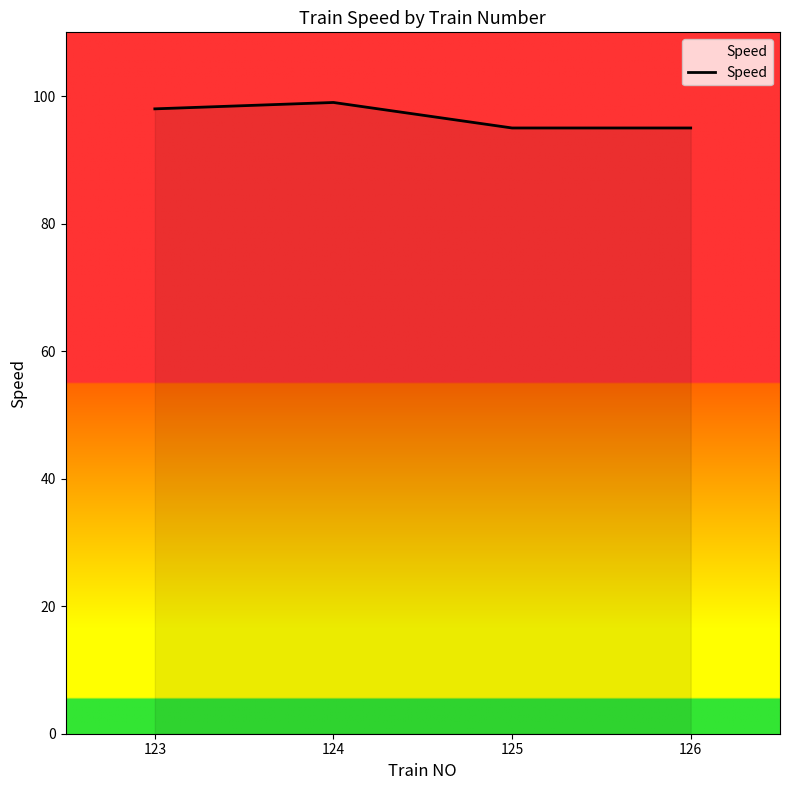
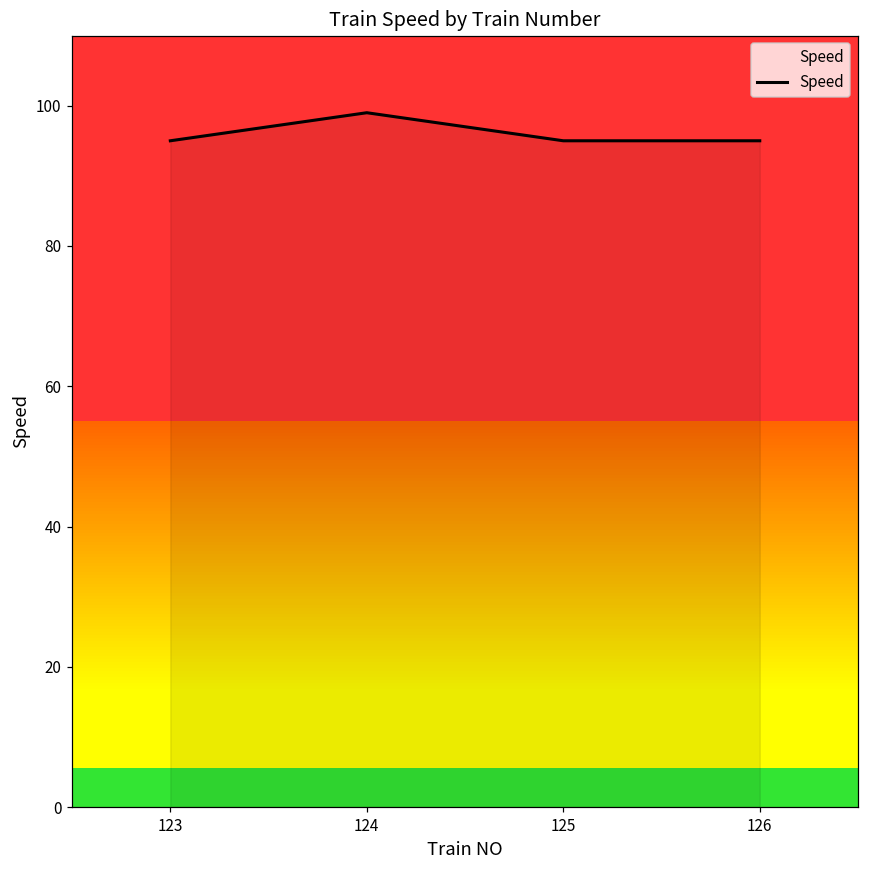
  {
-   "123": 98,
+   "123": 95,
    "124": 99,
    "125": 95,
    "126": 95
  }
